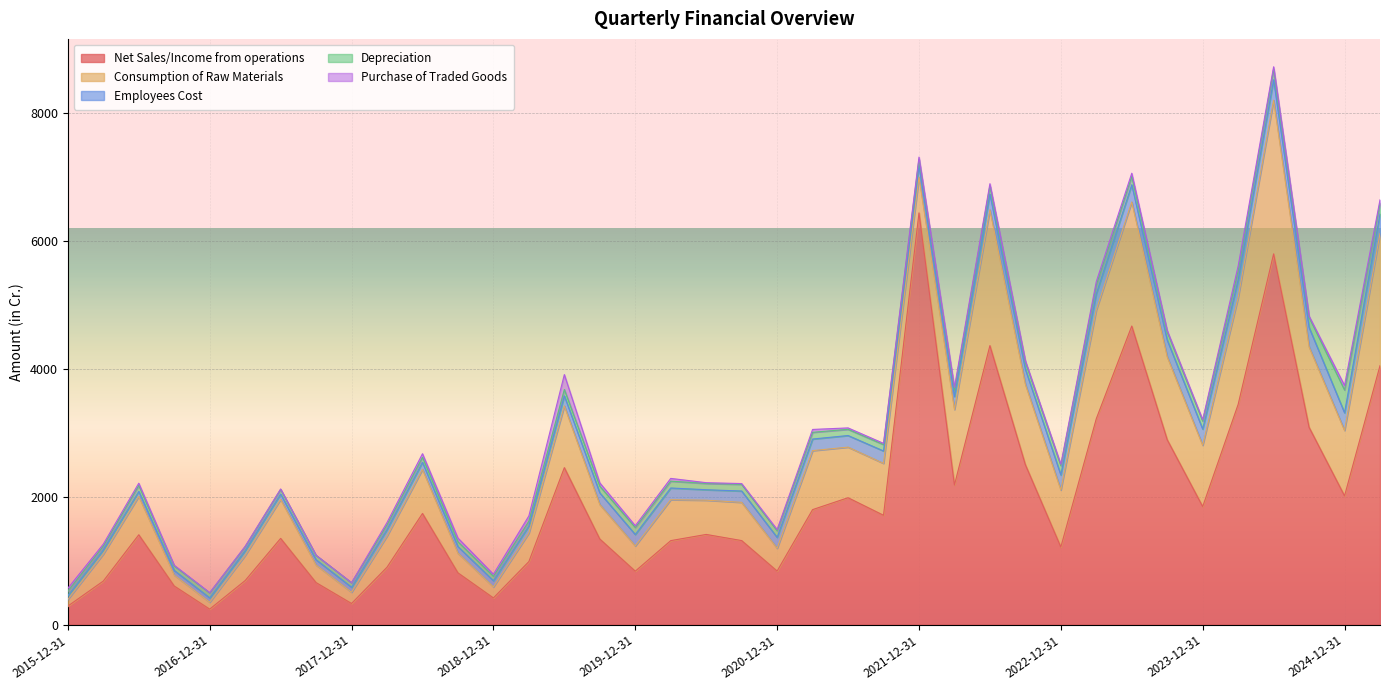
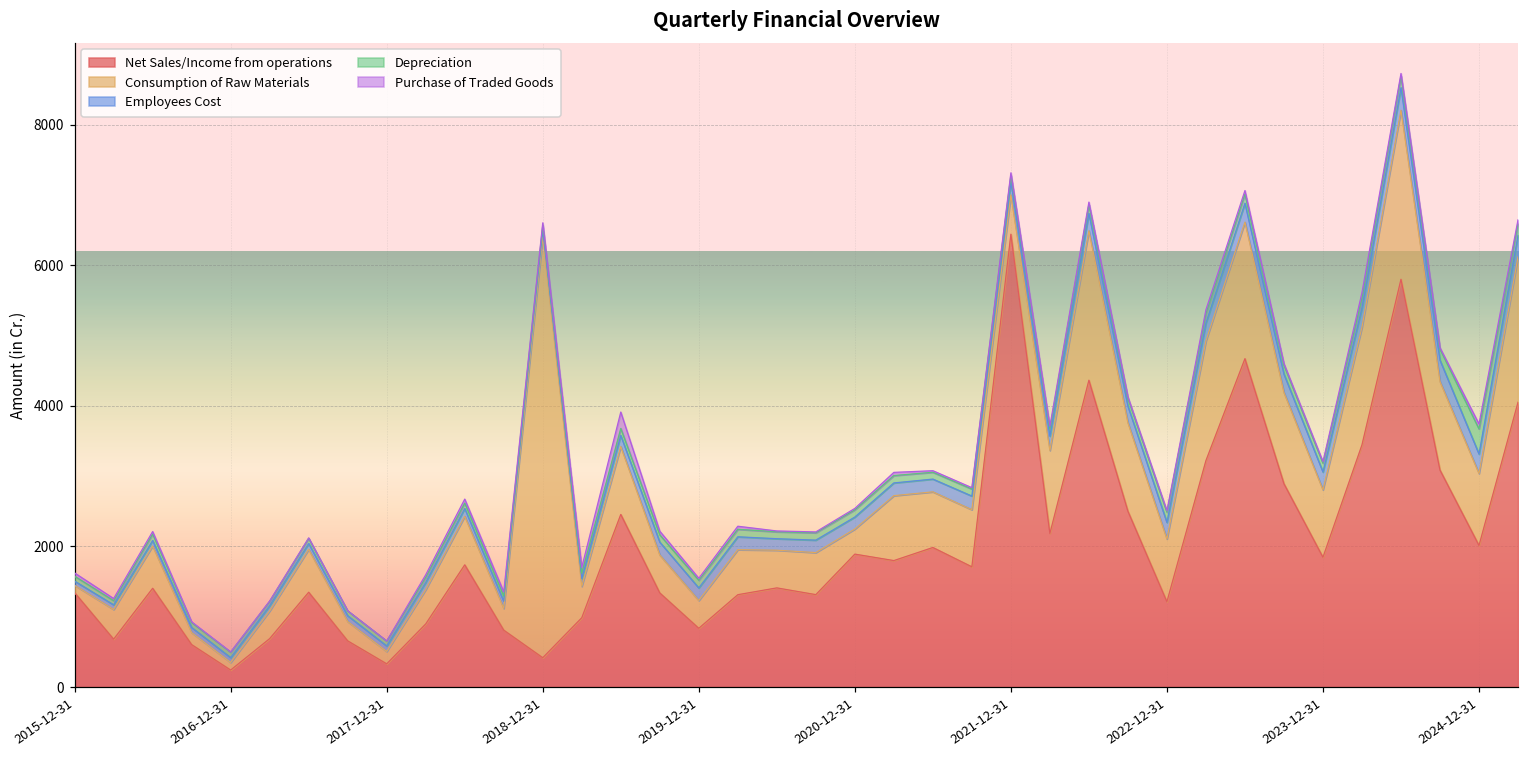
  {
    "Net Sales/Income from operations": {
-     "2015-12-31": 300,
+     "2015-12-31": 1300,
      "2016-12-31": 200,
      "2017-12-31": 300,
      "2018-12-31": 400,
      "2019-12-31": 800,
-     "2020-12-31": 800,
+     "2020-12-31": 1900,
      "2021-12-31": 6400,
      "2022-12-31": 1200,
      "2023-12-31": 1800,
      "2024-12-31": 2000
    },
    "Consumption of Raw Materials": {
      "2015-12-31": 100,
      "2016-12-31": 100,
      "2017-12-31": 200,
-     "2018-12-31": 200,
+     "2018-12-31": 6000,
      "2019-12-31": 400,
      "2020-12-31": 400,
      "2021-12-31": 600,
      "2022-12-31": 900,
      "2023-12-31": 1000,
      "2024-12-31": 1000
    },
    "Employees Cost": {
      "2015-12-31": 100,
      "2016-12-31": 100,
      "2017-12-31": 100,
      "2018-12-31": 100,
      "2019-12-31": 200,
      "2020-12-31": 200,
      "2021-12-31": 200,
      "2022-12-31": 200,
      "2023-12-31": 300,
      "2024-12-31": 300
    },
    "Depreciation": {
      "2015-12-31": 100,
      "2024-12-31": 400
    },
    "Purchase of Traded Goods": {
      "2015-12-31": 0,
      "2024-12-31": 100
    }
  }
